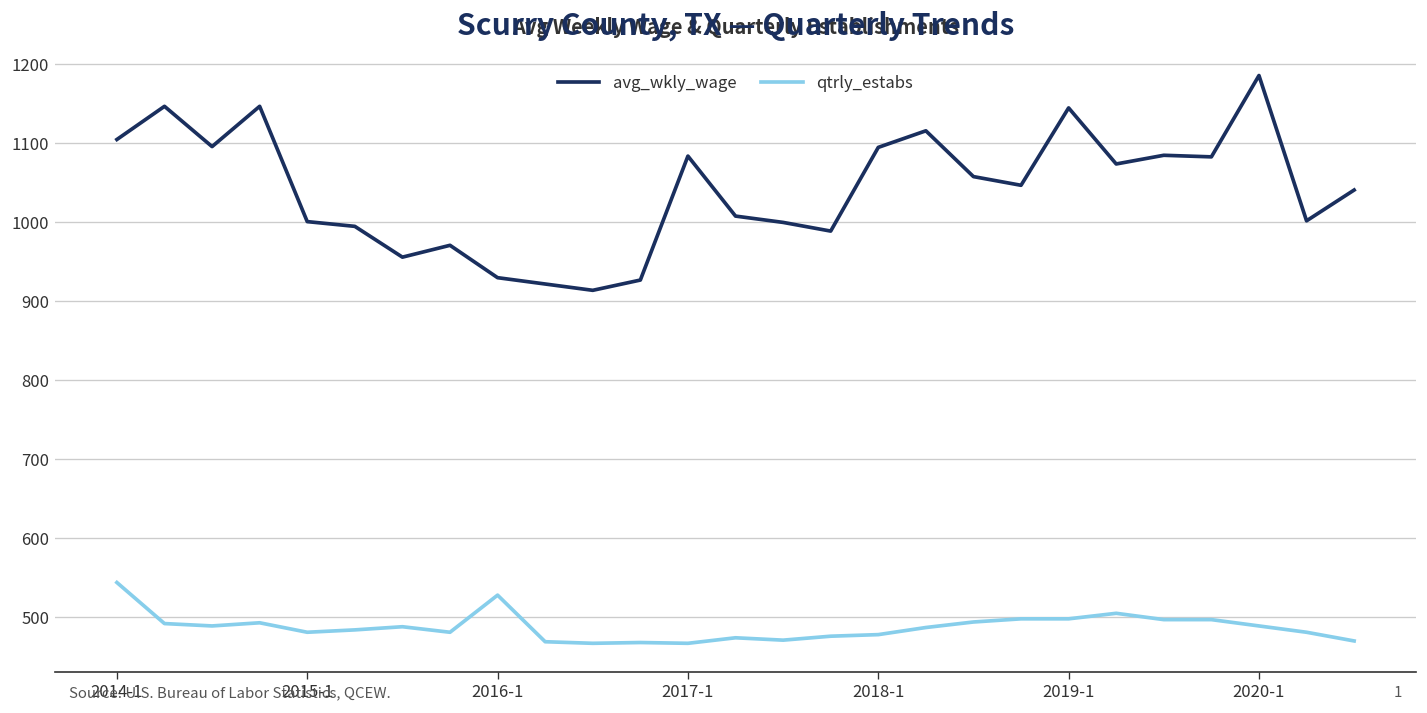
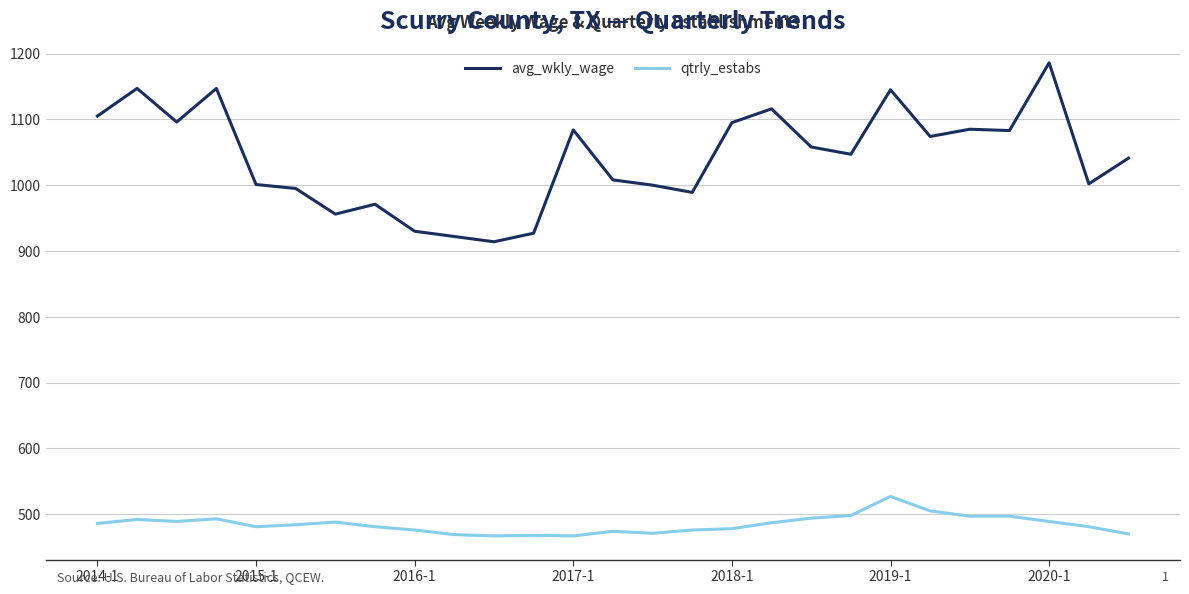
  {
    "avg_wkly_wage": {
      "2014-1": 1110,
      "2015-1": 1000,
      "2016-1": 930,
      "2017-1": 1080,
      "2018-1": 1100,
      "2019-1": 1150,
      "2020-1": 1190
    },
    "qtrly_estabs": {
-     "2014-1": 540,
+     "2014-1": 490,
      "2015-1": 480,
-     "2016-1": 530,
+     "2016-1": 480,
      "2017-1": 470,
      "2018-1": 480,
-     "2019-1": 500,
+     "2019-1": 530,
      "2020-1": 490
    }
  }
